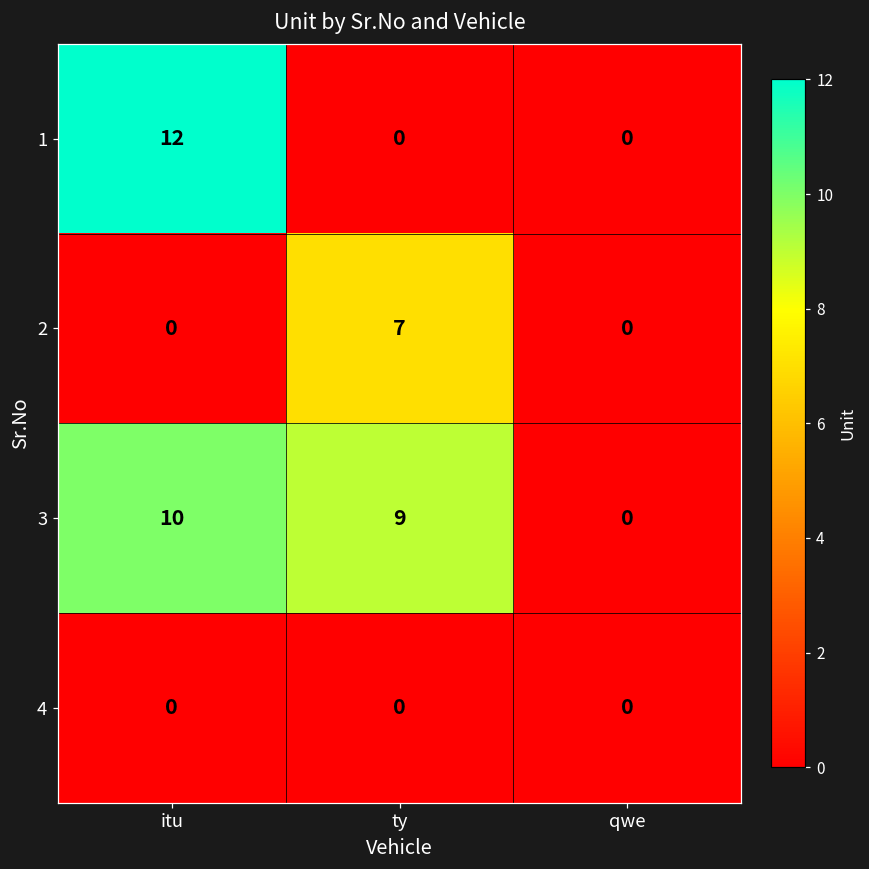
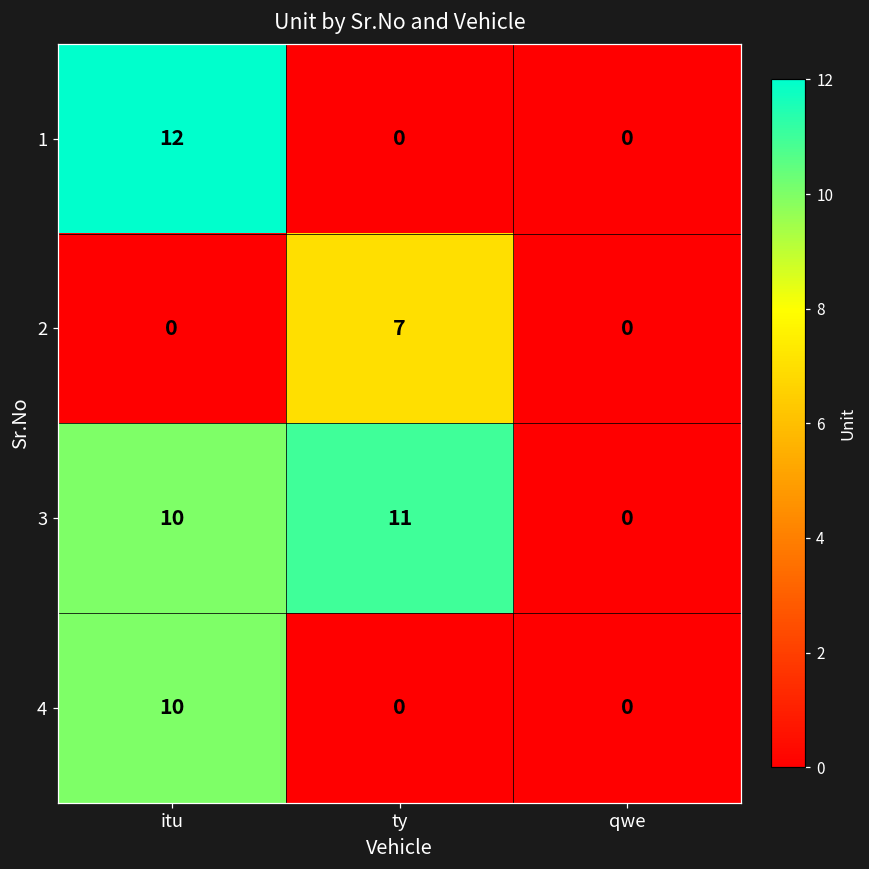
  {
    "1": {
      "itu": 12,
      "ty": 0,
      "qwe": 0
    },
    "2": {
      "itu": 0,
      "ty": 7,
      "qwe": 0
    },
    "3": {
      "itu": 10,
-     "ty": 9,
+     "ty": 11,
      "qwe": 0
    },
    "4": {
-     "itu": 0,
+     "itu": 10,
      "ty": 0,
      "qwe": 0
    }
  }
